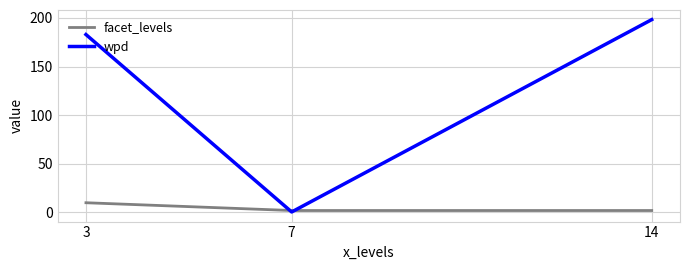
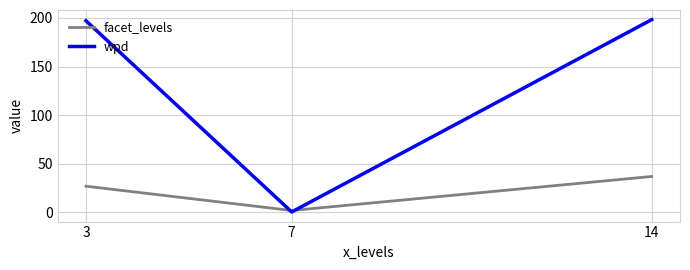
  {
    "facet_levels": {
-     "3": 10,
-     "14": 0
+     "3": 30,
+     "14": 40
    },
    "wpd": {
-     "3": 180,
+     "3": 200,
      "14": 200
    }
  }
